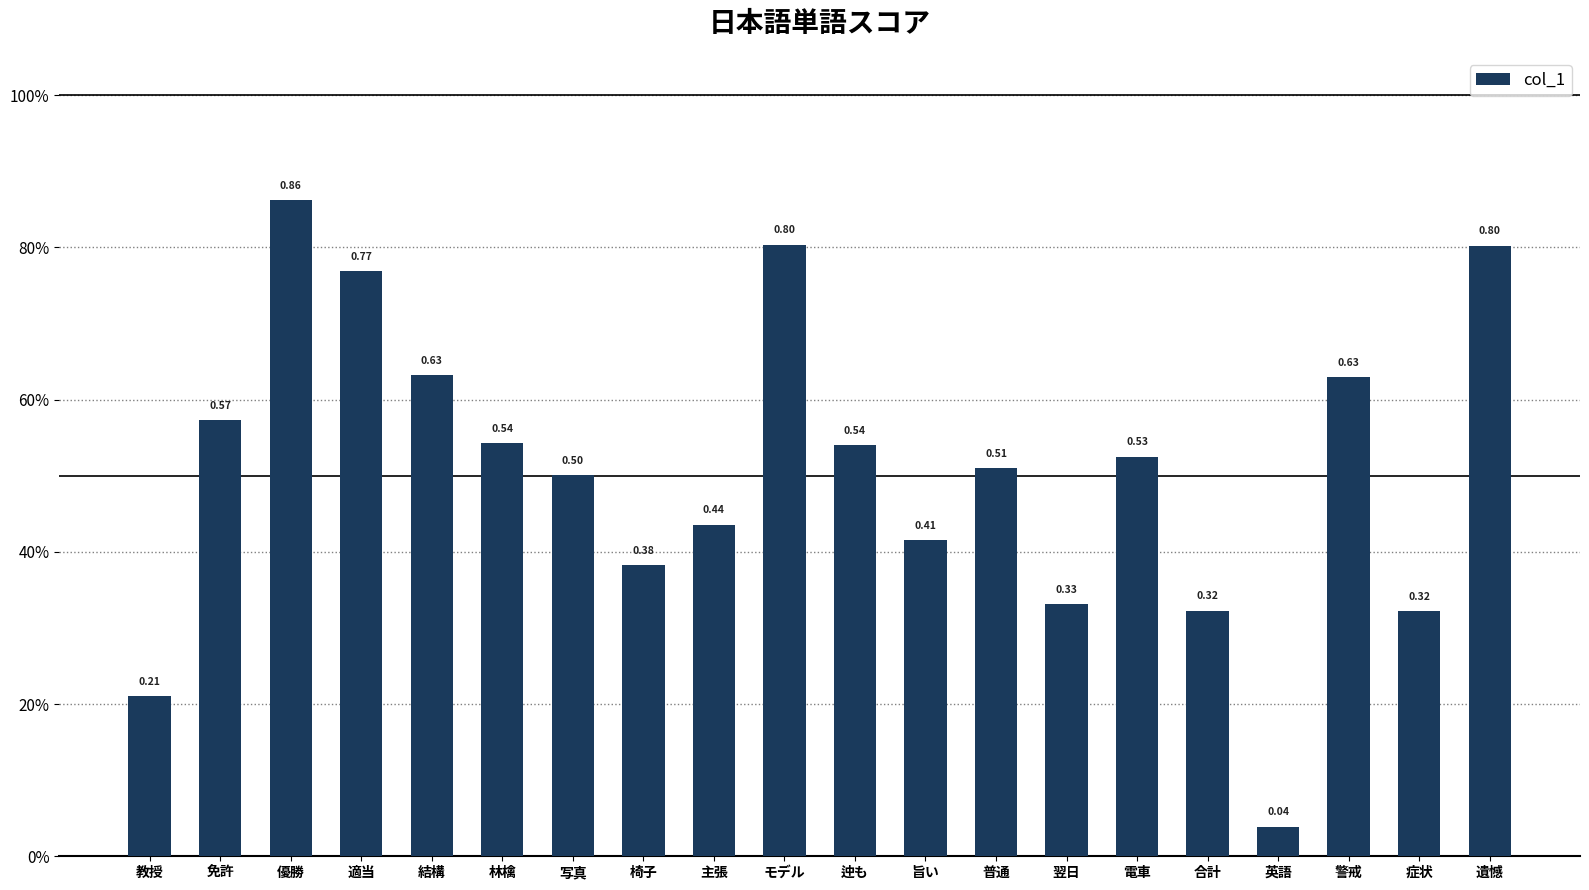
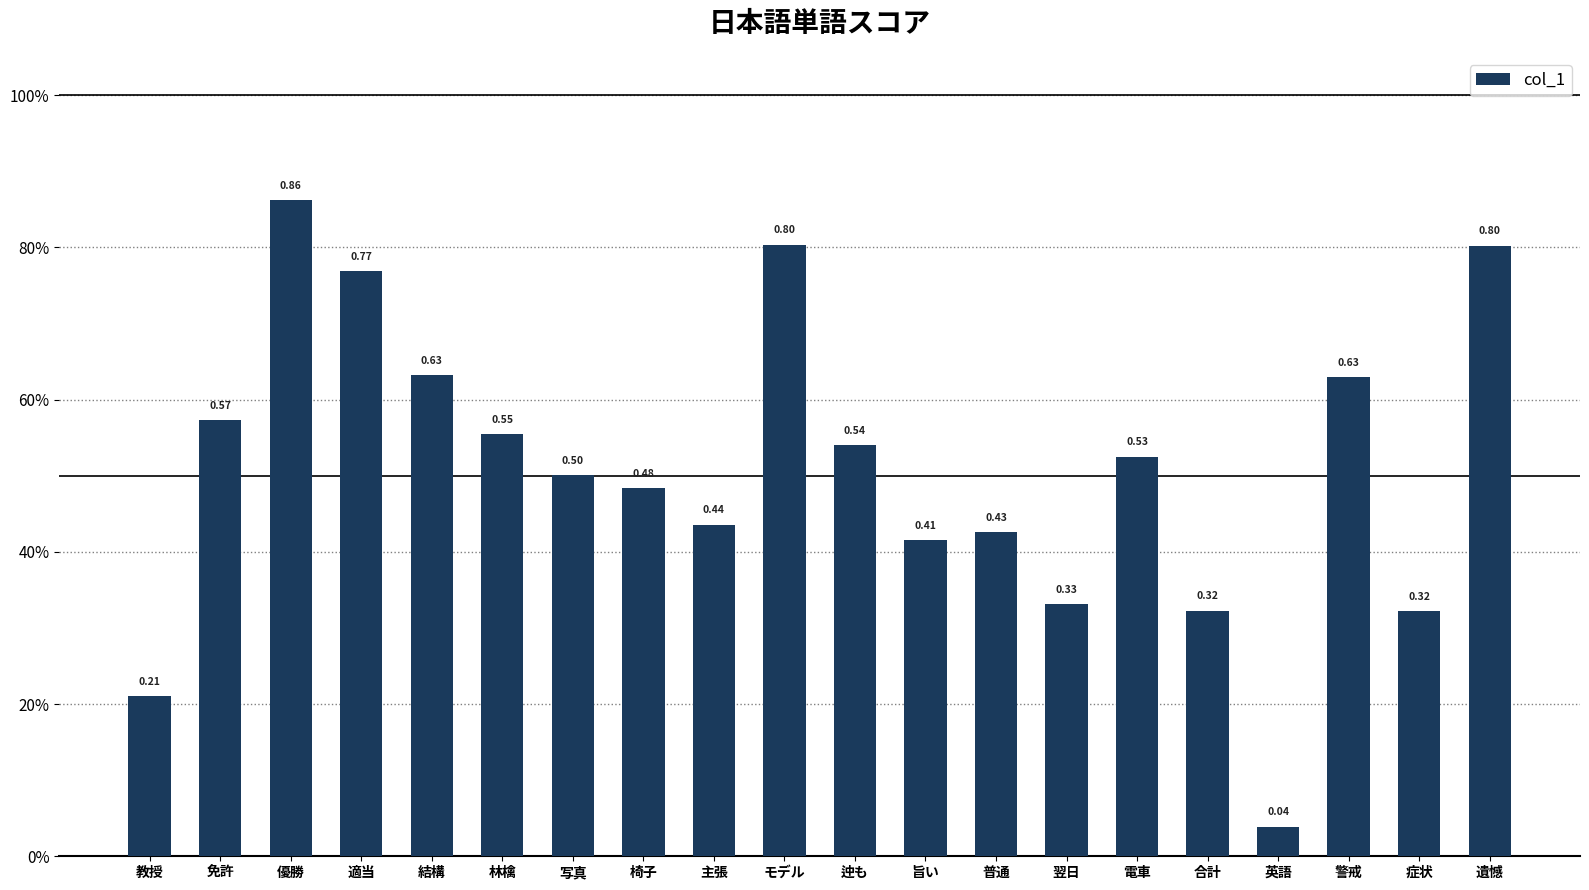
  {
    "教授": 0.21,
    "免許": 0.57,
    "優勝": 0.86,
    "適当": 0.77,
    "結構": 0.63,
-   "林檎": 0.54,
+   "林檎": 0.55,
    "写真": 0.50,
-   "椅子": 0.38,
+   "椅子": 0.48,
    "主張": 0.44,
    "モデル": 0.80,
    "迚も": 0.54,
    "旨い": 0.41,
-   "普通": 0.51,
+   "普通": 0.43,
    "翌日": 0.33,
    "電車": 0.53,
    "合計": 0.32,
    "英語": 0.04,
    "警戒": 0.63,
    "症状": 0.32,
    "遺憾": 0.80
  }
